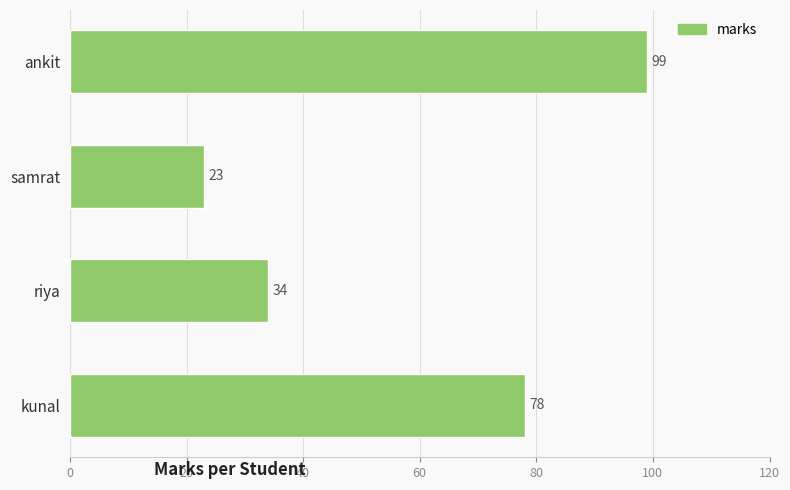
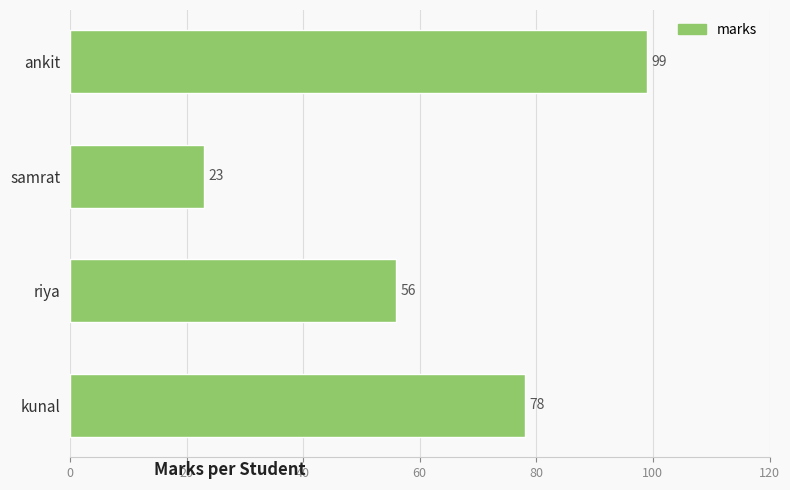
  {
    "ankit": 99,
    "samrat": 23,
-   "riya": 34,
+   "riya": 56,
    "kunal": 78
  }
